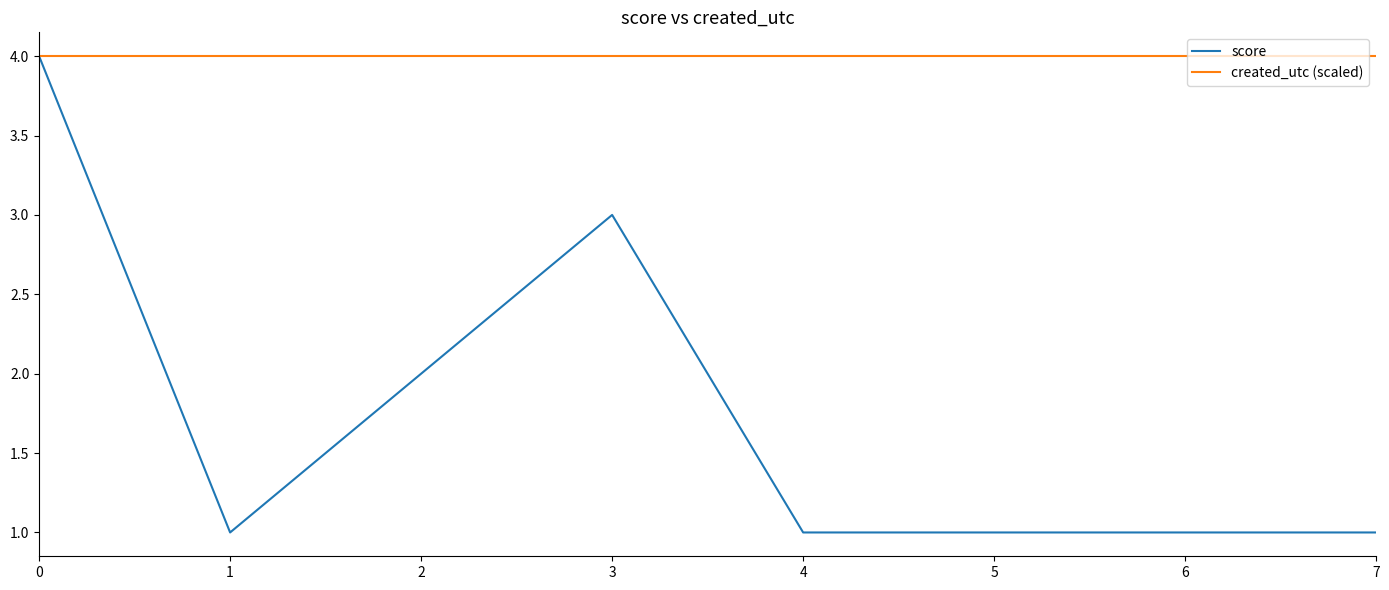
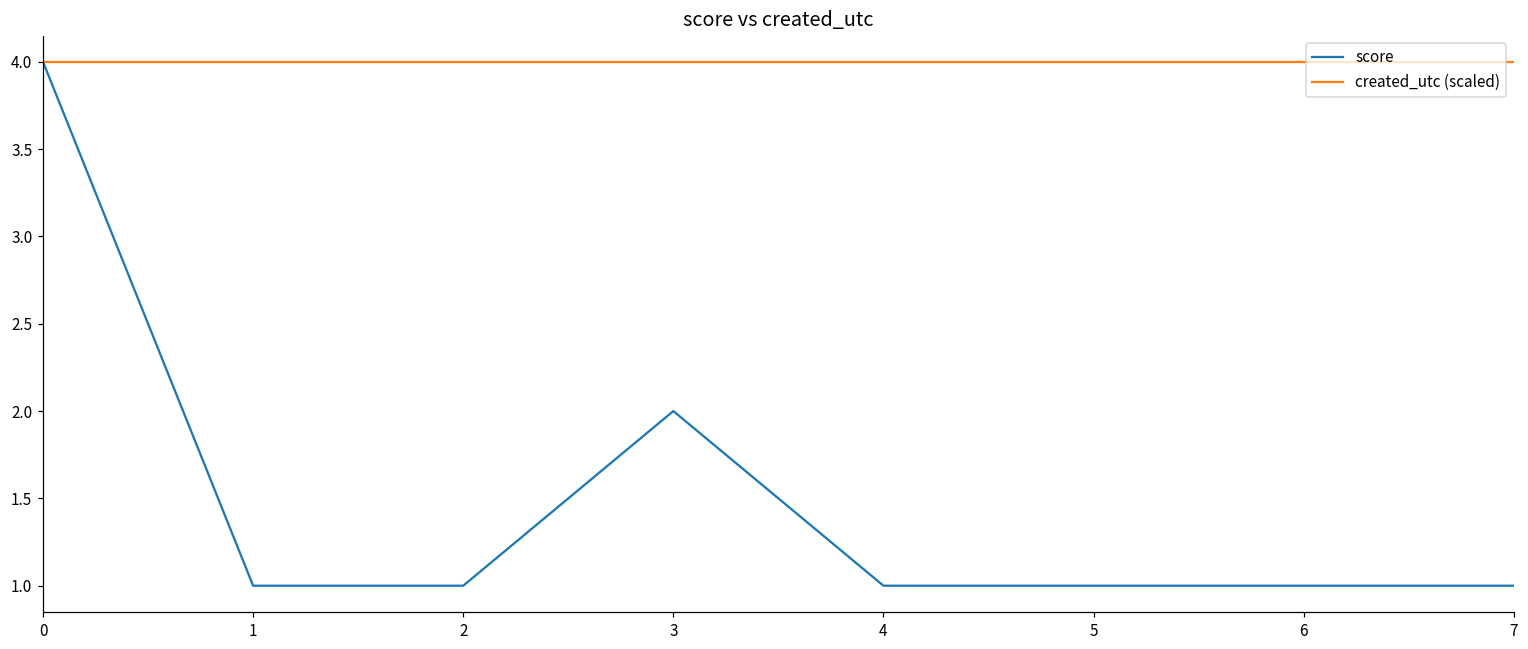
  {
    "score": {
      "1": 1,
-     "2": 2,
-     "3": 3,
+     "2": 1,
+     "3": 2,
      "4": 1,
      "5": 1,
      "6": 1,
      "7": 1
    },
    "created_utc (scaled)": {
      "1": 4,
      "2": 4,
      "3": 4,
      "4": 4,
      "5": 4,
      "6": 4,
      "7": 4
    }
  }
